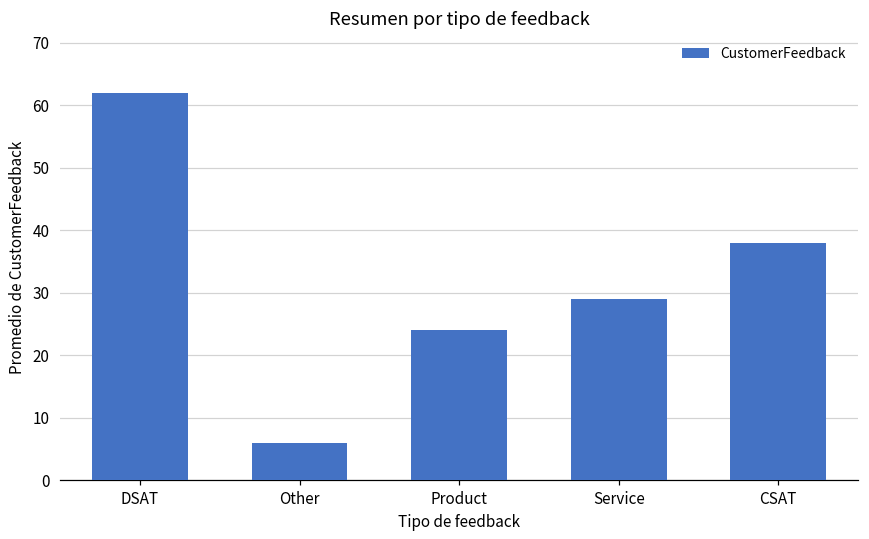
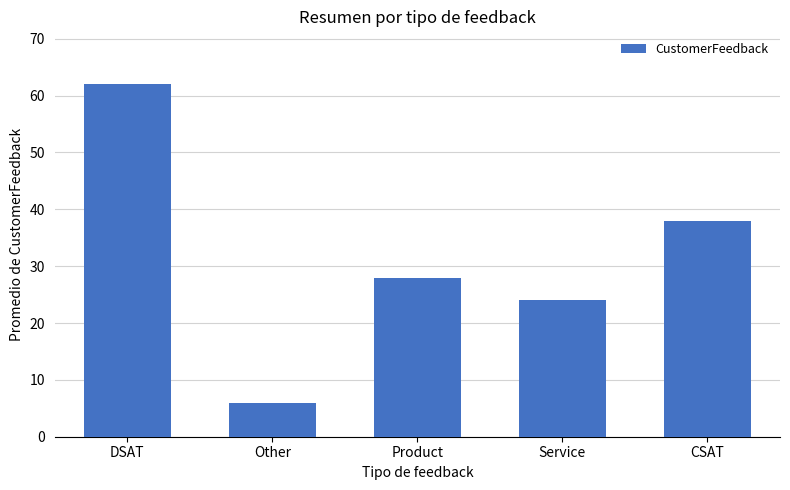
  {
    "DSAT": 62,
    "Other": 6,
-   "Product": 24,
-   "Service": 29,
+   "Product": 28,
+   "Service": 24,
    "CSAT": 38
  }
